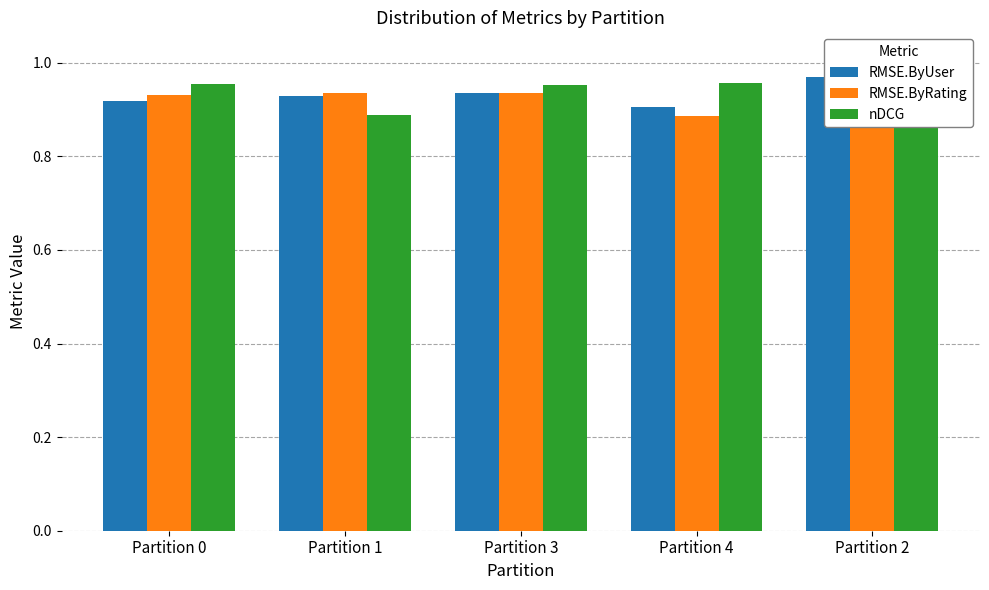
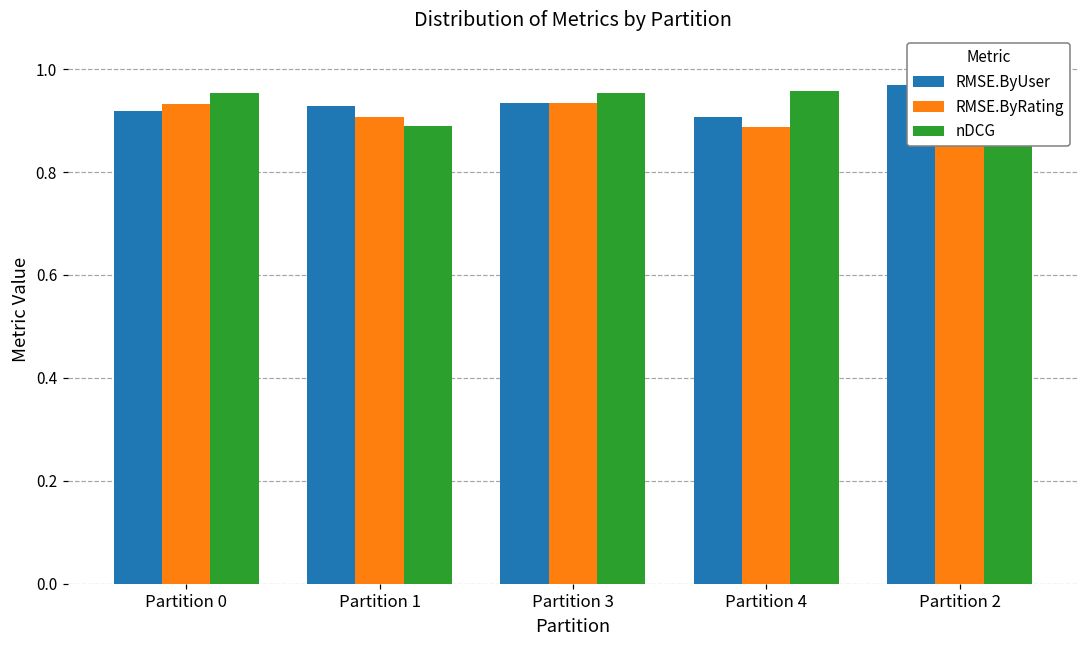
  {
    "RMSE.ByUser": {
      "Partition 0": 0.92,
      "Partition 1": 0.93,
      "Partition 3": 0.93,
      "Partition 4": 0.91
    },
    "RMSE.ByRating": {
      "Partition 0": 0.93,
-     "Partition 1": 0.94,
+     "Partition 1": 0.91,
      "Partition 3": 0.93,
      "Partition 4": 0.89
    },
    "nDCG": {
      "Partition 0": 0.95,
      "Partition 1": 0.89,
      "Partition 3": 0.95,
      "Partition 4": 0.96
    }
  }
